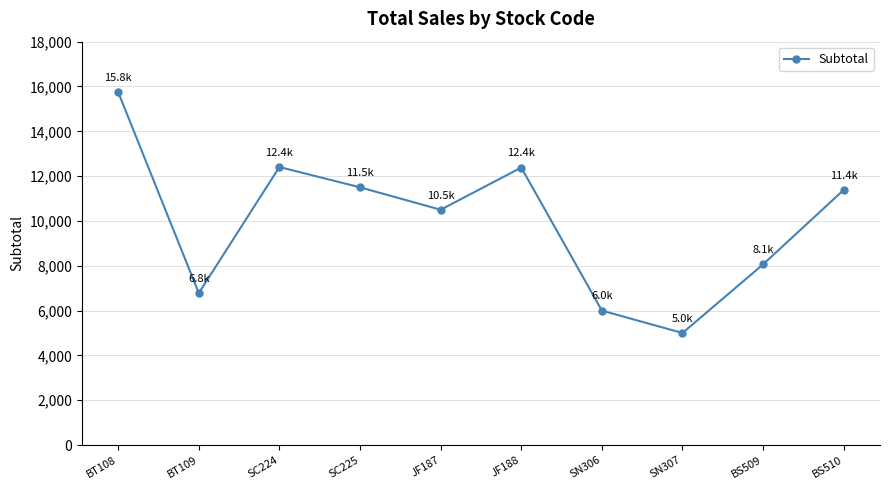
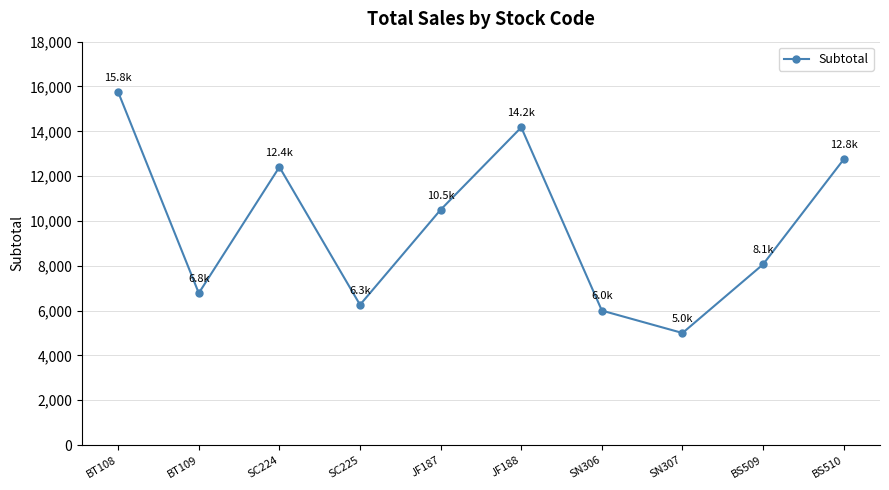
  {
    "BT108": "15.8k",
    "BT109": "6.8k",
    "SC224": "12.4k",
-   "SC225": "11.5k",
+   "SC225": "6.3k",
    "JF187": "10.5k",
-   "JF188": "12.4k",
+   "JF188": "14.2k",
    "SN306": "6.0k",
    "SN307": "5.0k",
    "BS509": "8.1k",
-   "BS510": "11.4k"
+   "BS510": "12.8k"
  }
